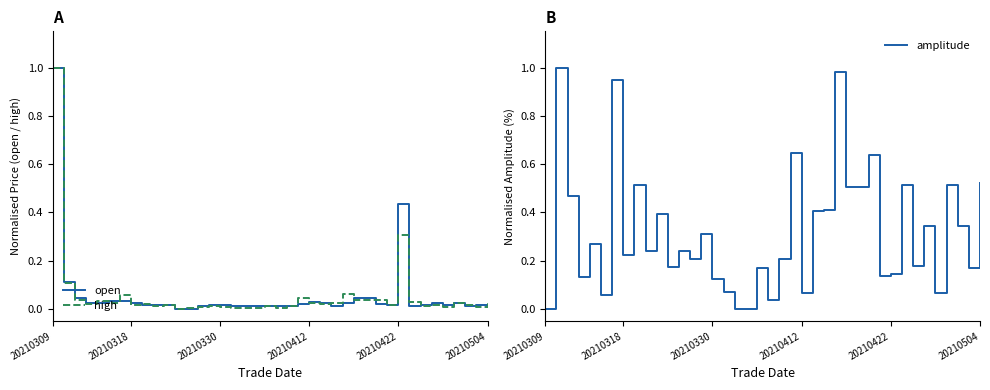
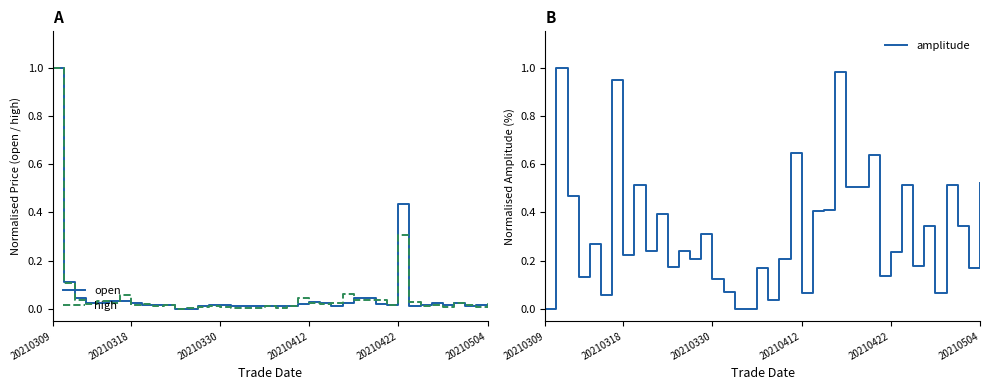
  {
    "A": {
      "open": {
        "20210422": 0.44,
        "20210504": 0.01
      },
      "high": {
        "20210422": 0.30,
        "20210504": 0.03
      }
    },
    "B": {
      "20210309": 0.00,
      "20210318": 0.22,
      "20210330": 0.12,
      "20210412": 0.07,
-     "20210422": 0.14,
+     "20210422": 0.24,
      "20210504": 0.52
    }
  }
